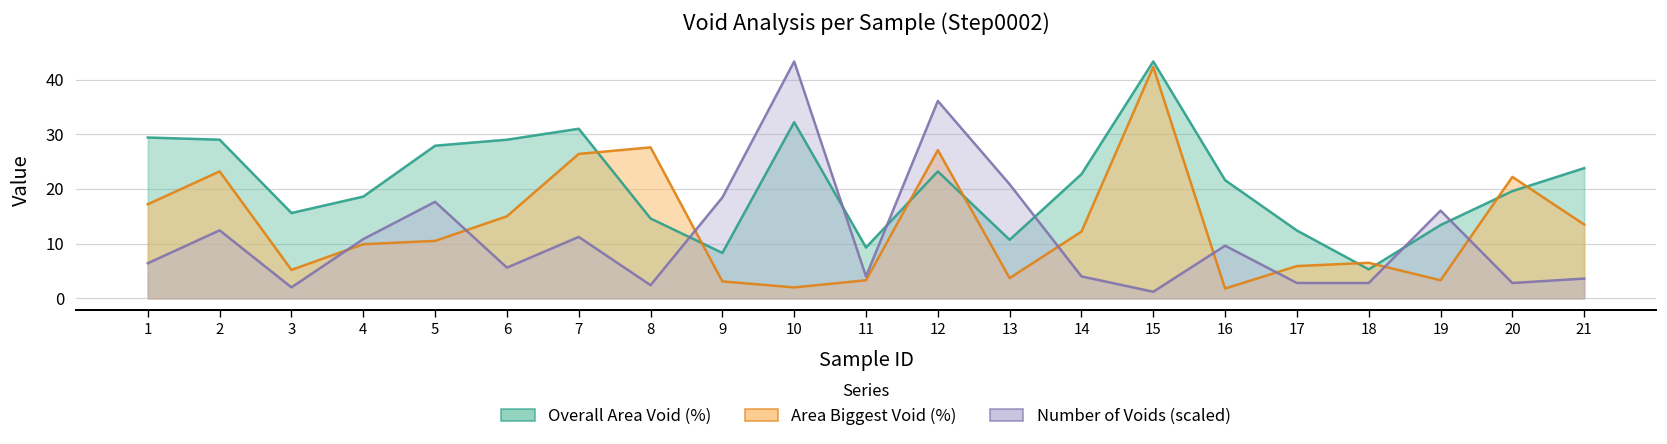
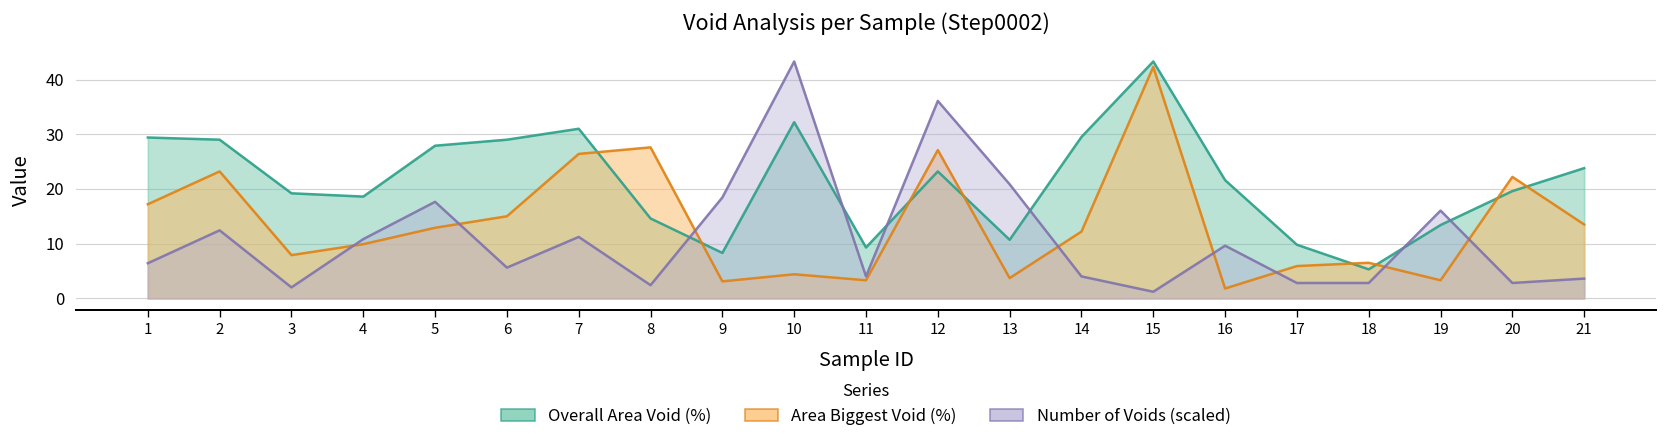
  {
    "Overall Area Void (%)": {
      "1": 29,
      "2": 29,
-     "3": 16,
+     "3": 19,
      "4": 19,
      "5": 28,
      "6": 29,
      "7": 31,
      "8": 15,
      "9": 8,
      "10": 32,
      "11": 9,
      "12": 23,
      "13": 11,
-     "14": 23,
+     "14": 30,
      "15": 43,
      "16": 22,
-     "17": 12,
+     "17": 10,
      "18": 5,
      "19": 13,
      "20": 20,
      "21": 24
    },
    "Area Biggest Void (%)": {
      "1": 17,
      "2": 23,
-     "3": 5,
+     "3": 8,
      "4": 10,
-     "5": 11,
+     "5": 13,
      "6": 15,
      "7": 26,
      "8": 28,
      "9": 3,
-     "10": 2,
+     "10": 4,
      "11": 3,
      "12": 27,
      "13": 4,
      "14": 12,
      "15": 42,
      "16": 2,
      "17": 6,
      "18": 7,
      "19": 3,
      "20": 22,
      "21": 14
    },
    "Number of Voids (scaled)": {
      "1": 6,
      "2": 12,
      "3": 2,
      "4": 11,
      "5": 18,
      "6": 6,
      "7": 11,
      "8": 2,
      "9": 18,
      "10": 43,
      "11": 4,
      "12": 36,
      "13": 21,
      "14": 4,
      "15": 1,
      "16": 10,
      "17": 3,
      "18": 3,
      "19": 16,
      "20": 3,
      "21": 4
    }
  }
